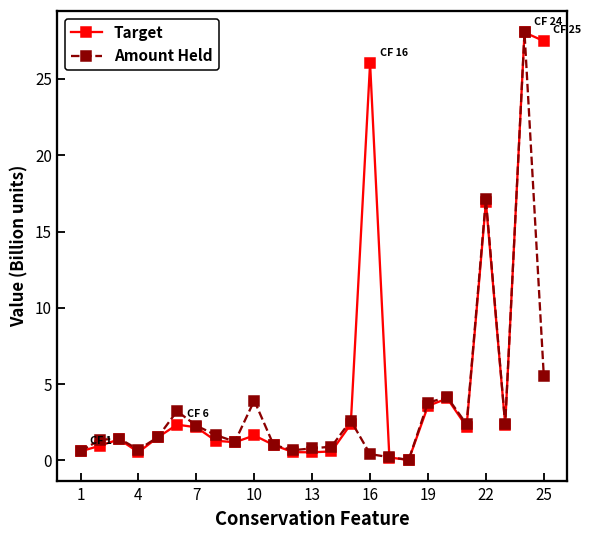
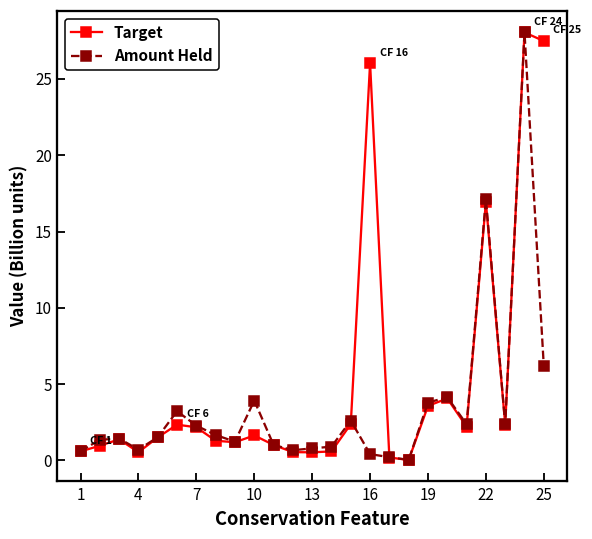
  {
    "Target": {
      "10": 1.6,
      "13": 0.5,
      "19": 3.6,
      "22": 16.9
    },
    "Amount Held": {
      "10": 3.9,
      "13": 0.8,
      "16": 0.4,
      "19": 3.8,
      "22": 17.1,
-     "25": 5.5
+     "25": 6.2
    }
  }
